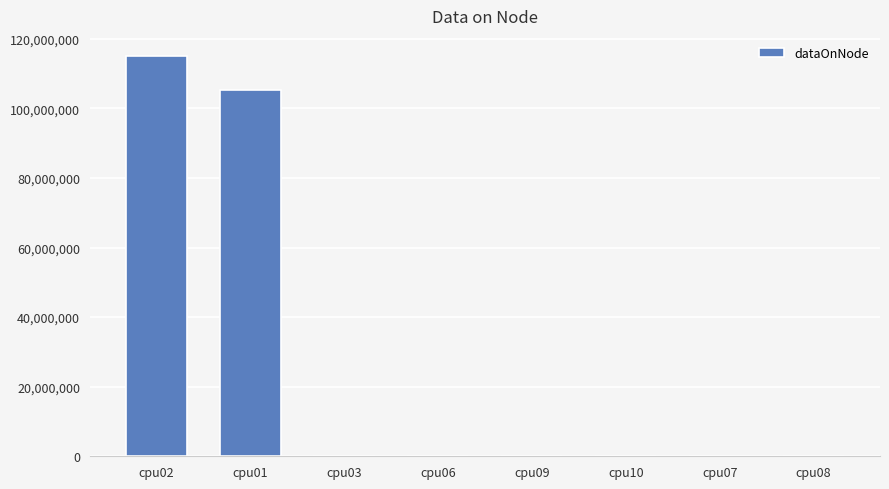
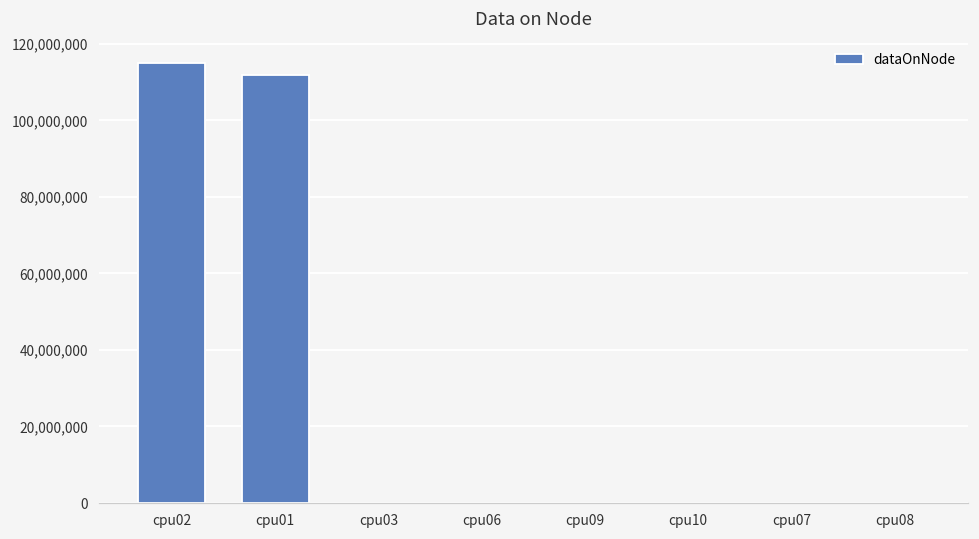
  {
    "cpu02": "115,000,000",
-   "cpu01": "105,000,000"
+   "cpu01": "112,000,000"
  }
